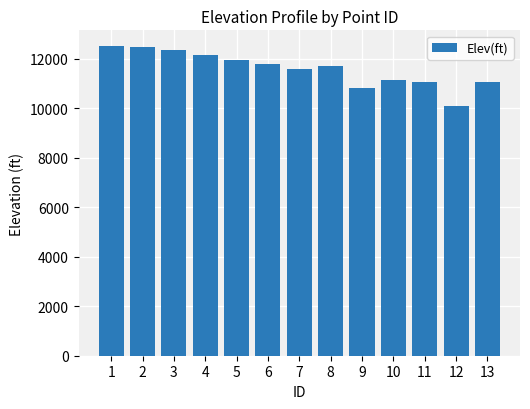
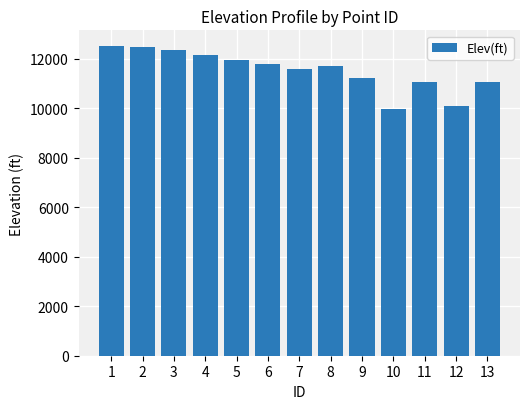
  {
    "1": 12500,
    "2": 12500,
    "3": 12400,
    "4": 12200,
    "5": 12000,
    "6": 11800,
    "7": 11600,
    "8": 11700,
-   "9": 10800,
-   "10": 11100,
+   "9": 11200,
+   "10": 10000,
    "11": 11000,
    "12": 10100,
    "13": 11100
  }
